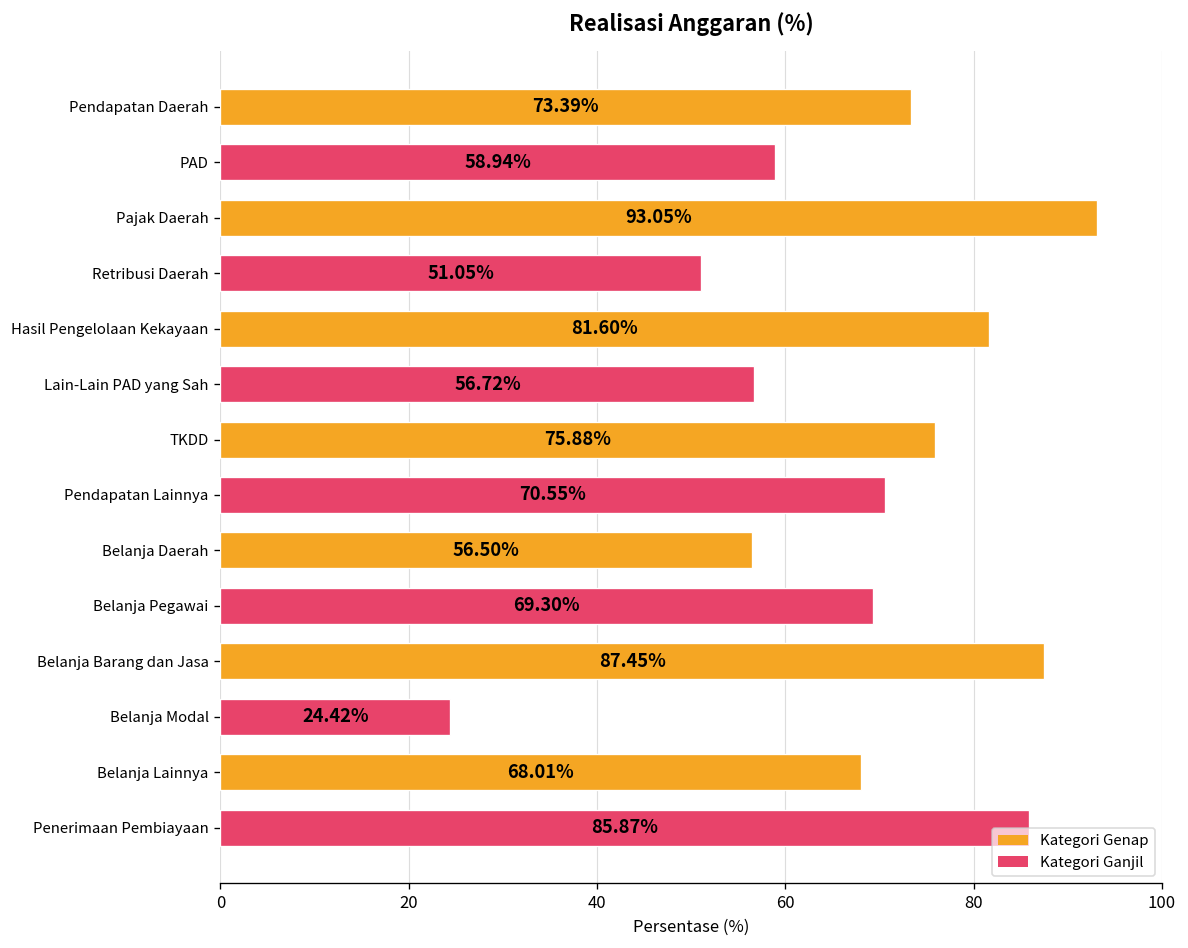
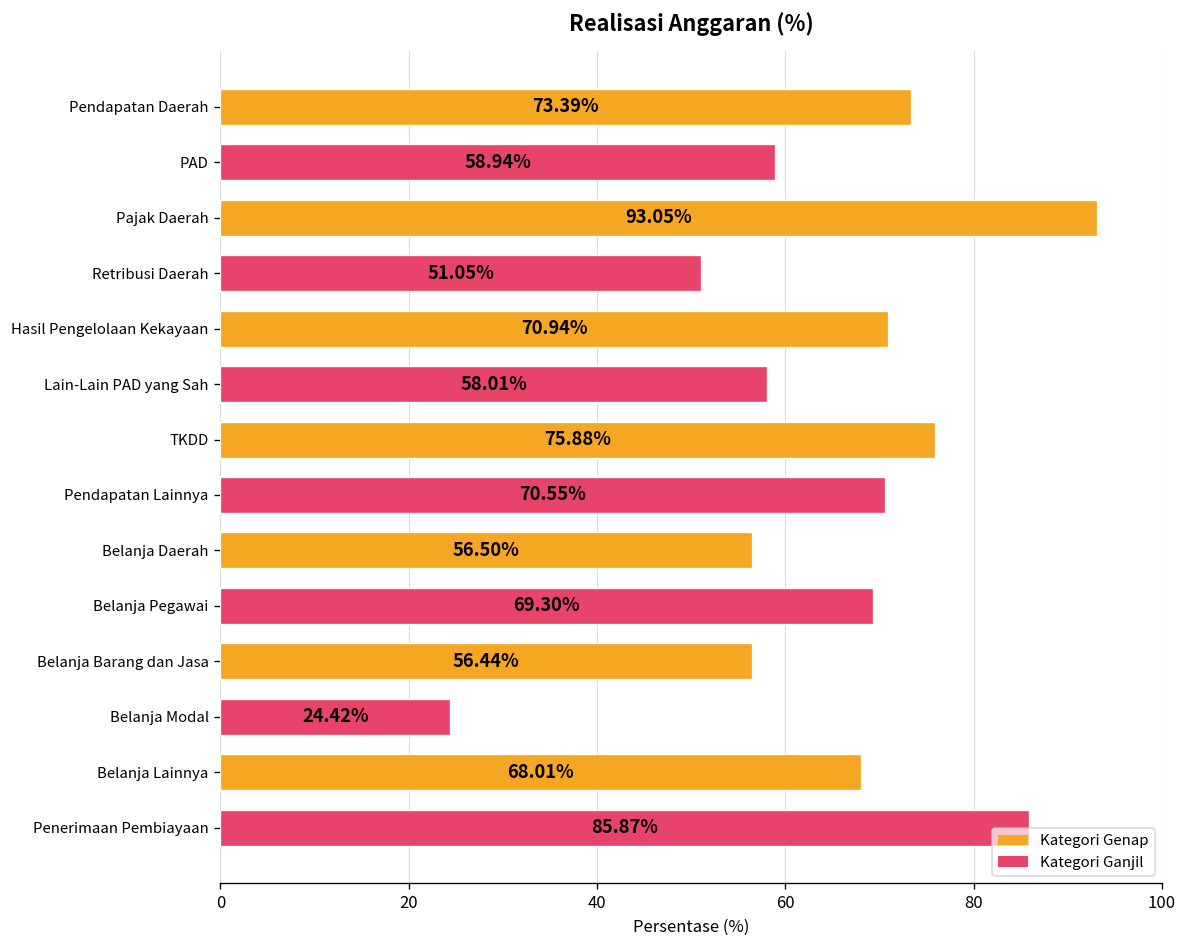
  {
    "Pendapatan Daerah": "73.39%",
    "PAD": "58.94%",
    "Pajak Daerah": "93.05%",
    "Retribusi Daerah": "51.05%",
-   "Hasil Pengelolaan Kekayaan": "81.60%",
-   "Lain-Lain PAD yang Sah": "56.72%",
+   "Hasil Pengelolaan Kekayaan": "70.94%",
+   "Lain-Lain PAD yang Sah": "58.01%",
    "TKDD": "75.88%",
    "Pendapatan Lainnya": "70.55%",
    "Belanja Daerah": "56.50%",
    "Belanja Pegawai": "69.30%",
-   "Belanja Barang dan Jasa": "87.45%",
+   "Belanja Barang dan Jasa": "56.44%",
    "Belanja Modal": "24.42%",
    "Belanja Lainnya": "68.01%"
  }
